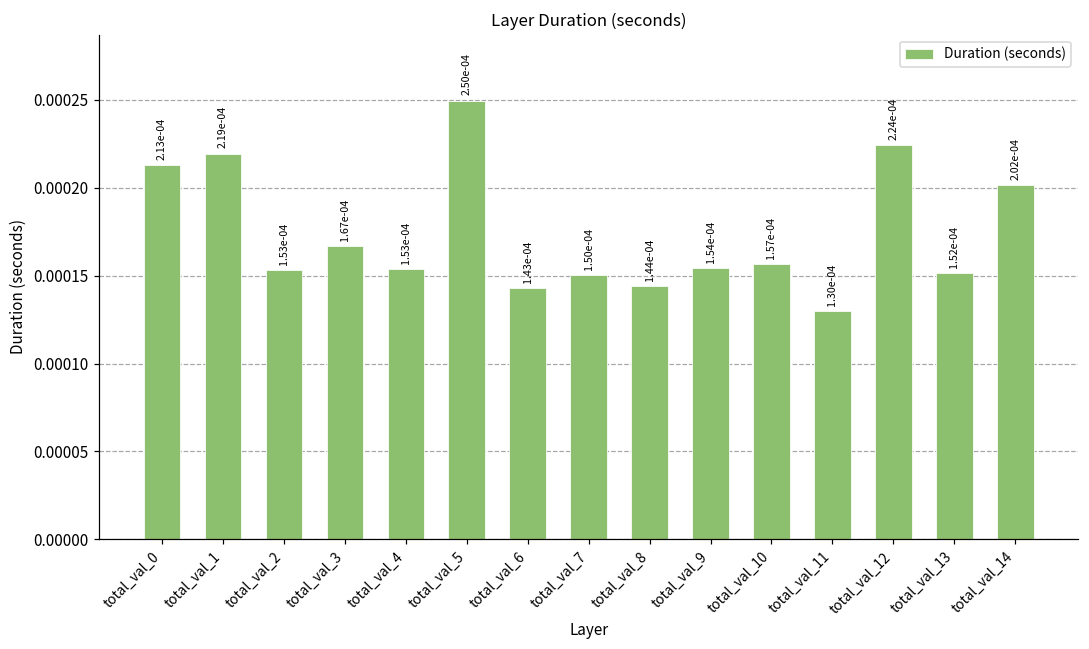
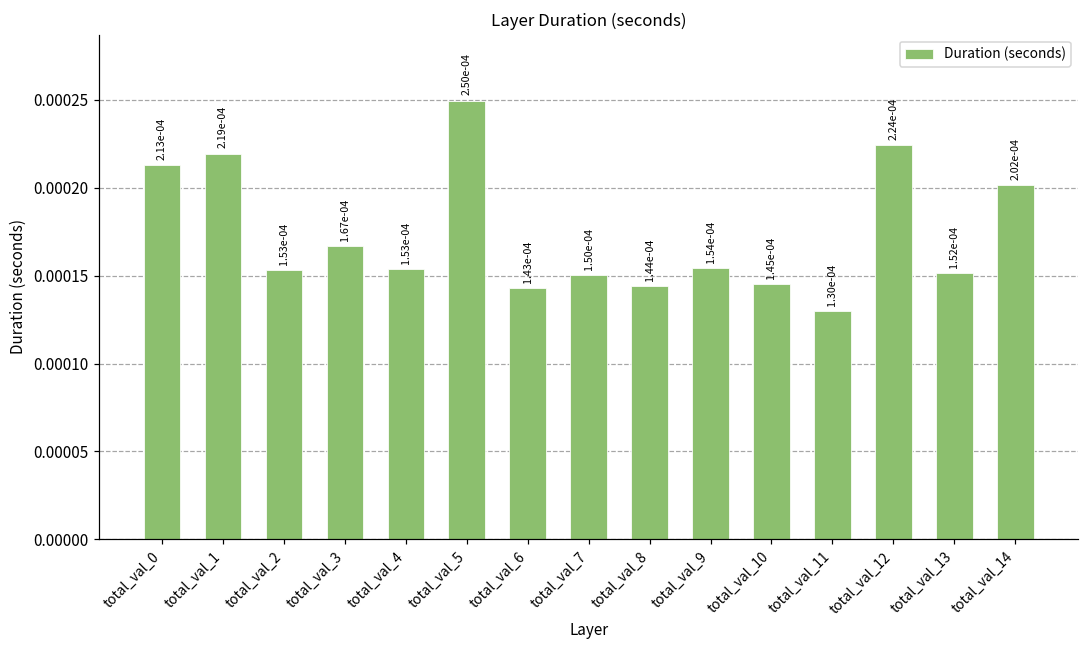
  {
    "total_val_0": "2.13e-04",
    "total_val_1": "2.19e-04",
    "total_val_2": "1.53e-04",
    "total_val_3": "1.67e-04",
    "total_val_4": "1.53e-04",
    "total_val_5": "2.50e-04",
    "total_val_6": "1.43e-04",
    "total_val_7": "1.50e-04",
    "total_val_8": "1.44e-04",
    "total_val_9": "1.54e-04",
-   "total_val_10": "1.57e-04",
+   "total_val_10": "1.45e-04",
    "total_val_11": "1.30e-04",
    "total_val_12": "2.24e-04",
    "total_val_13": "1.52e-04",
    "total_val_14": "2.02e-04"
  }
